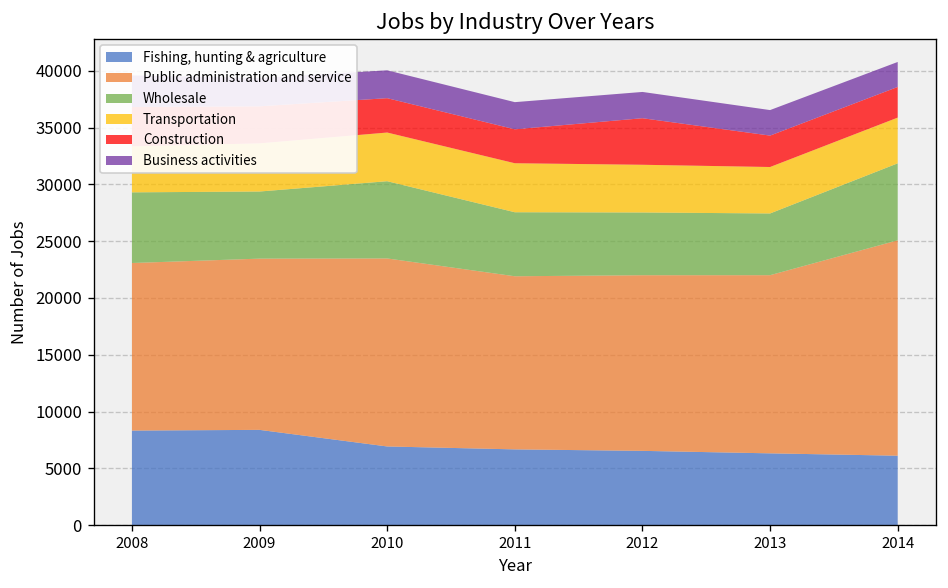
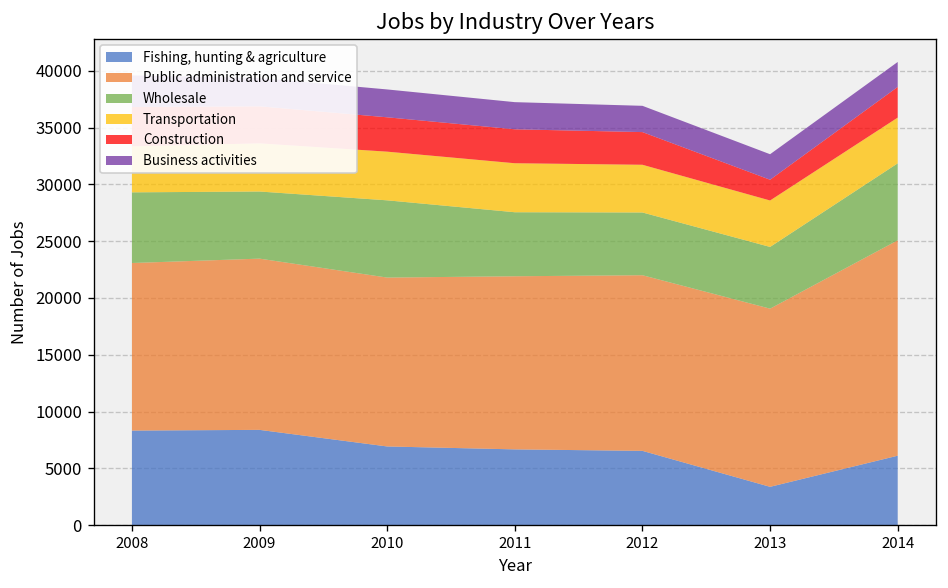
  {
    "Fishing, hunting & agriculture": {
      "2008": 8000,
      "2009": 8000,
      "2010": 7000,
      "2011": 7000,
      "2012": 7000,
-     "2013": 6000,
+     "2013": 3000,
      "2014": 6000
    },
    "Public administration and service": {
      "2008": 15000,
      "2009": 15000,
-     "2010": 17000,
+     "2010": 15000,
      "2011": 15000,
      "2012": 15000,
      "2013": 16000,
      "2014": 19000
    },
    "Wholesale": {
      "2008": 6000,
      "2009": 6000,
      "2010": 7000,
      "2011": 6000,
      "2012": 6000,
      "2013": 5000,
      "2014": 7000
    },
    "Transportation": {
      "2010": 4000,
      "2011": 4000,
      "2012": 4000,
      "2013": 4000,
      "2014": 4000
    },
    "Construction": {
      "2010": 3000,
      "2011": 3000,
-     "2012": 4000,
-     "2013": 3000,
+     "2012": 3000,
+     "2013": 2000,
      "2014": 3000
    },
    "Business activities": {
      "2010": 2000,
      "2011": 2000,
      "2012": 2000,
      "2013": 2000,
      "2014": 2000
    }
  }
